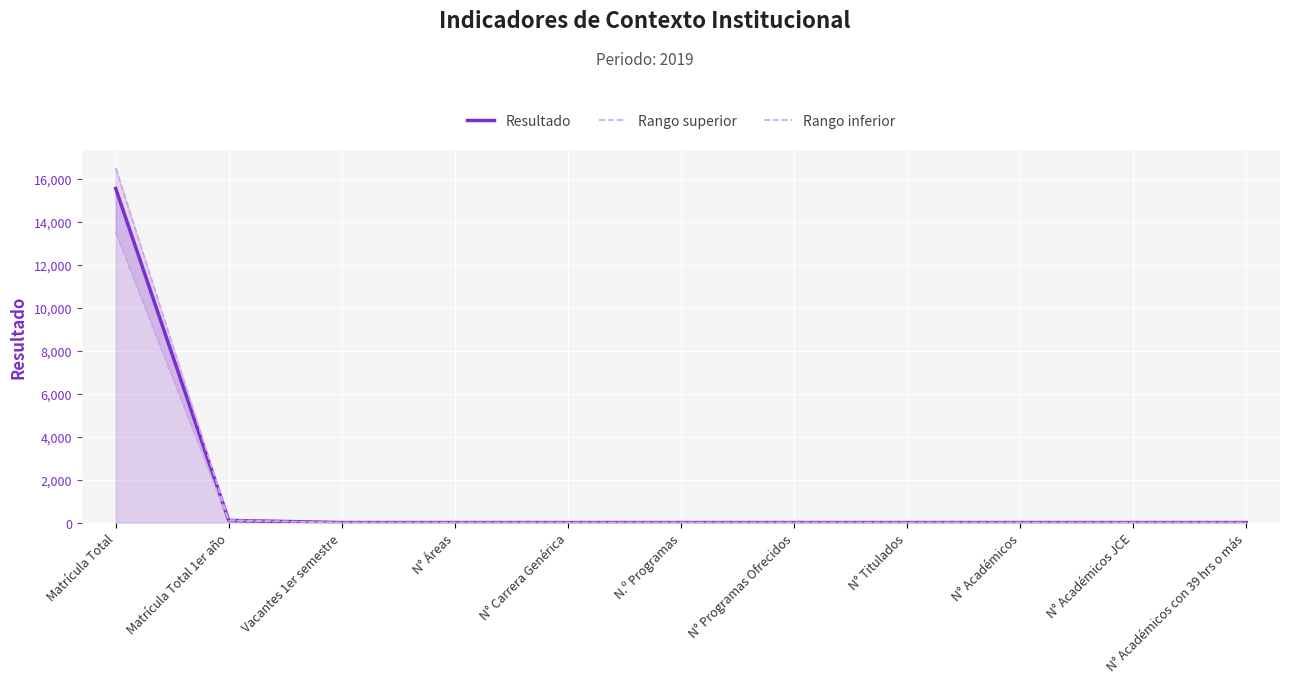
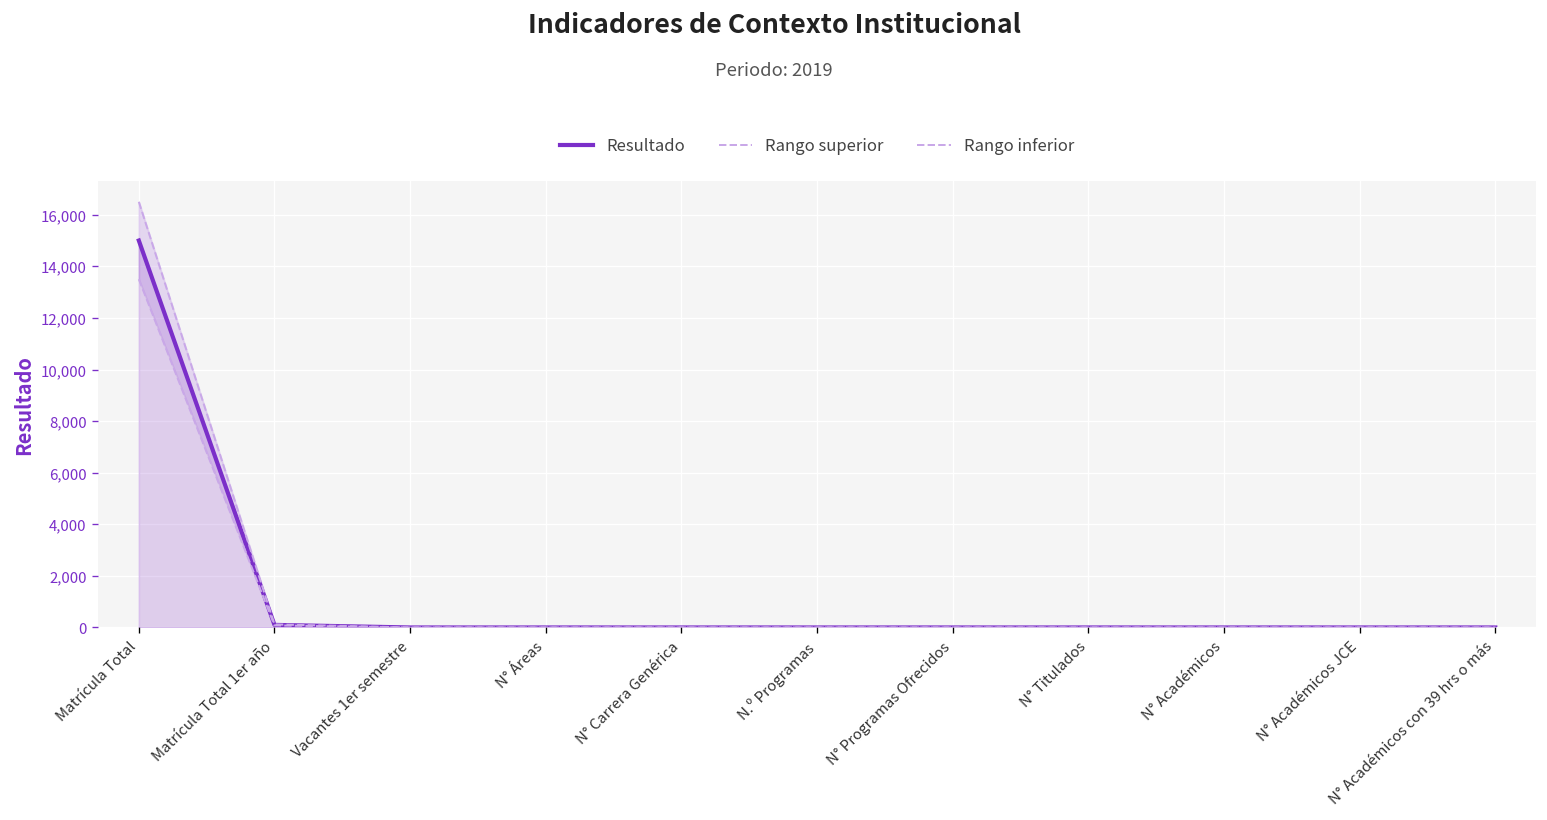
  {
    "Resultado": {
-     "Matrícula Total": "15,500"
+     "Matrícula Total": "15,000"
    }
  }
